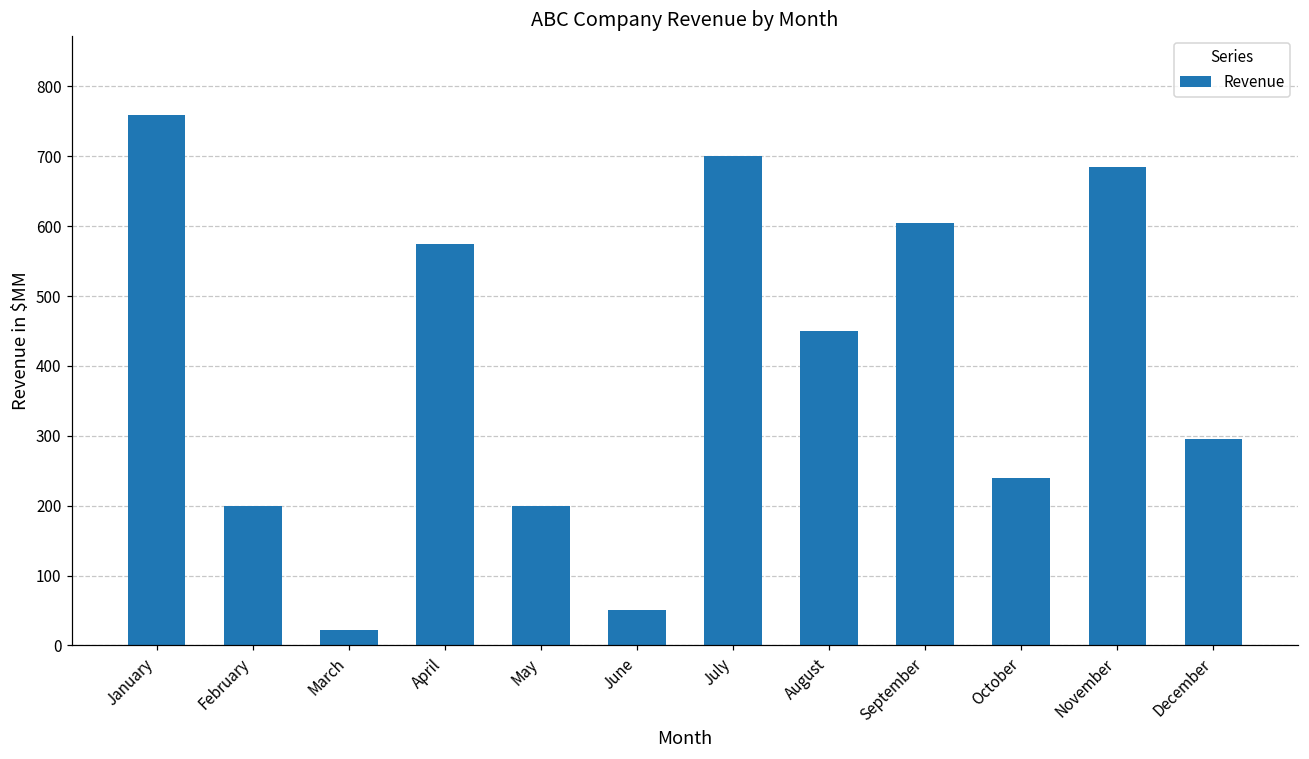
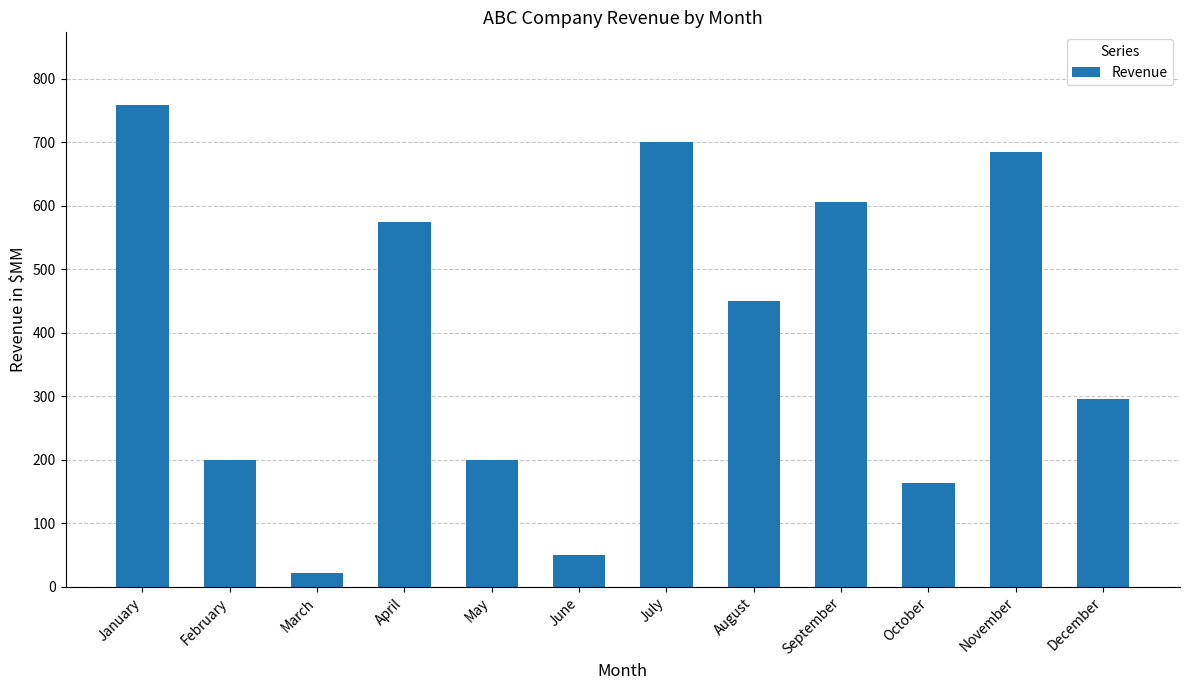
  {
    "January": 760,
    "February": 200,
    "March": 20,
    "April": 570,
    "May": 200,
    "June": 50,
    "July": 700,
    "August": 450,
    "September": 610,
-   "October": 240,
+   "October": 160,
    "November": 690,
    "December": 300
  }
